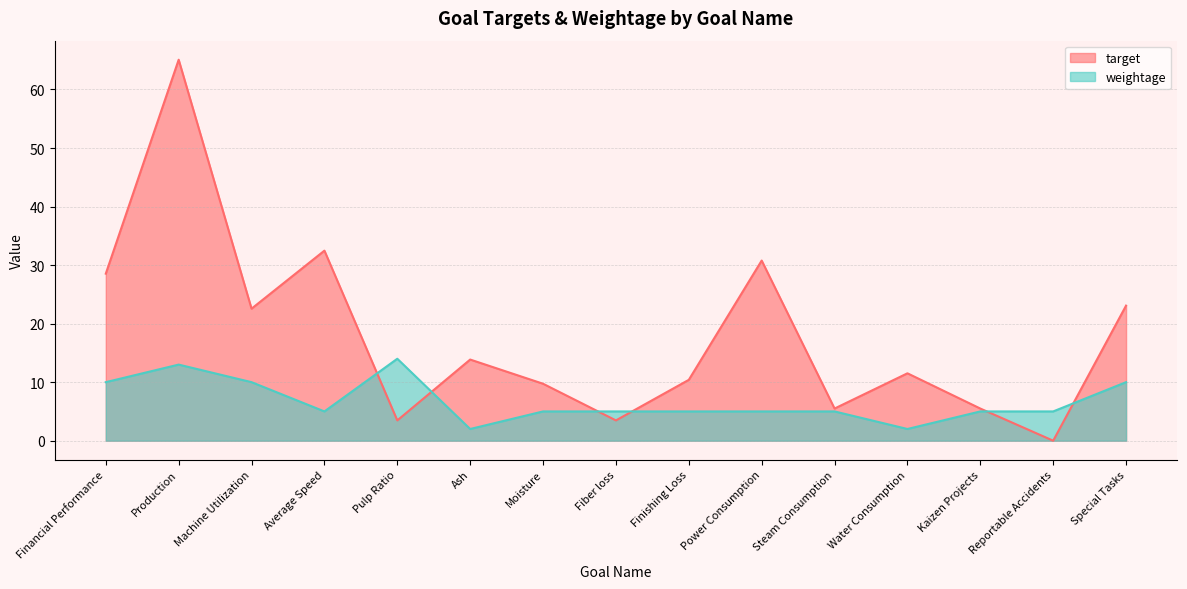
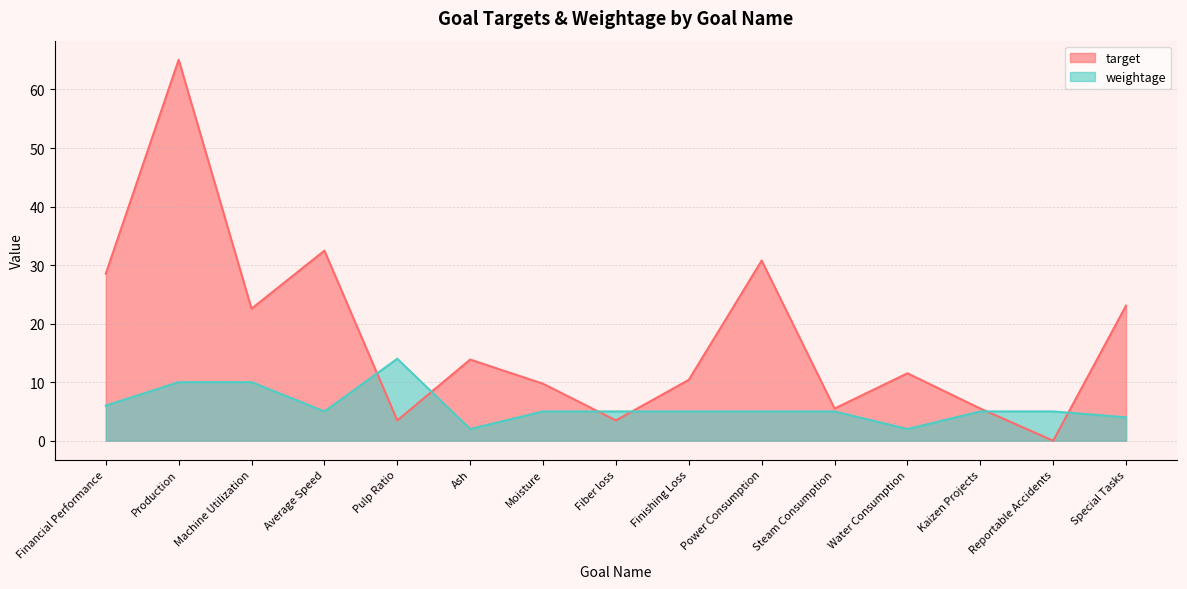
  {
    "target": {
      "Financial Performance": 29,
      "Production": 65,
      "Machine Utilization": 23,
      "Average Speed": 32,
      "Pulp Ratio": 3,
      "Ash": 14,
      "Moisture": 10,
      "Fiber loss": 3,
      "Finishing Loss": 10,
      "Power Consumption": 31,
      "Steam Consumption": 5,
      "Water Consumption": 12,
      "Kaizen Projects": 5,
      "Reportable Accidents": 0,
      "Special Tasks": 23
    },
    "weightage": {
-     "Financial Performance": 10,
-     "Production": 13,
+     "Financial Performance": 6,
+     "Production": 10,
      "Machine Utilization": 10,
      "Average Speed": 5,
      "Pulp Ratio": 14,
      "Ash": 2,
      "Moisture": 5,
      "Fiber loss": 5,
      "Finishing Loss": 5,
      "Power Consumption": 5,
      "Steam Consumption": 5,
      "Water Consumption": 2,
      "Kaizen Projects": 5,
      "Reportable Accidents": 5,
-     "Special Tasks": 10
+     "Special Tasks": 4
    }
  }
